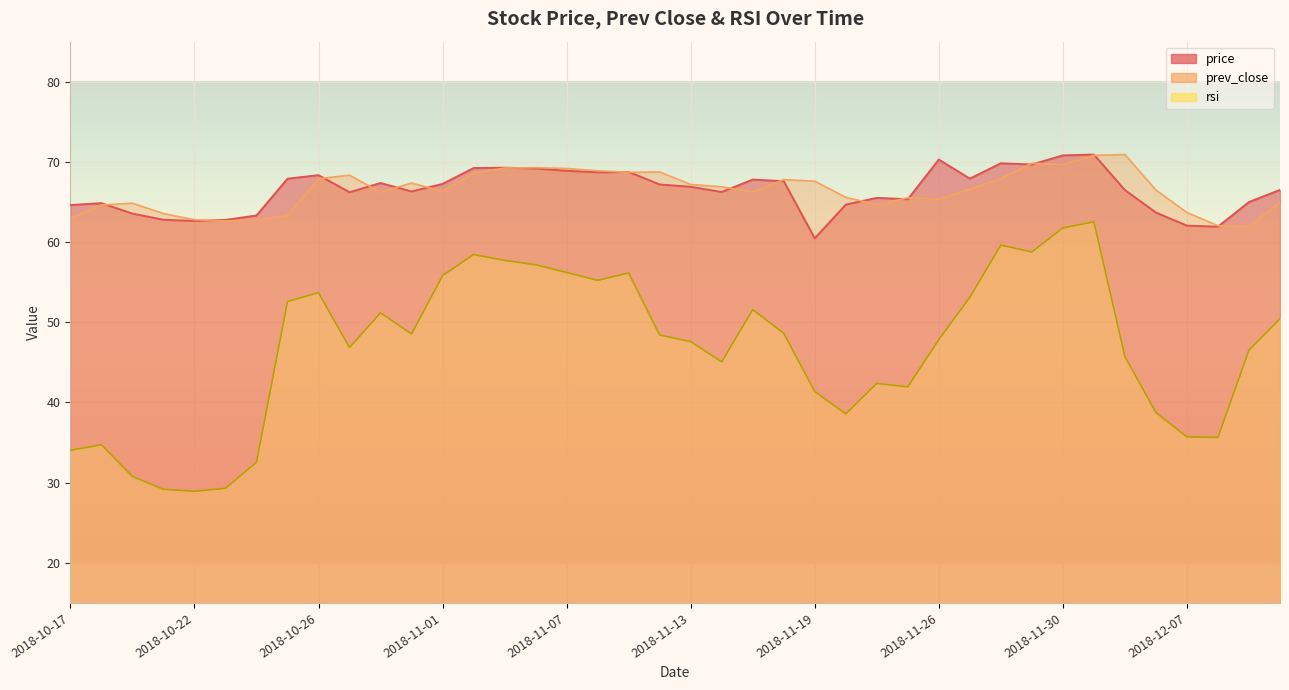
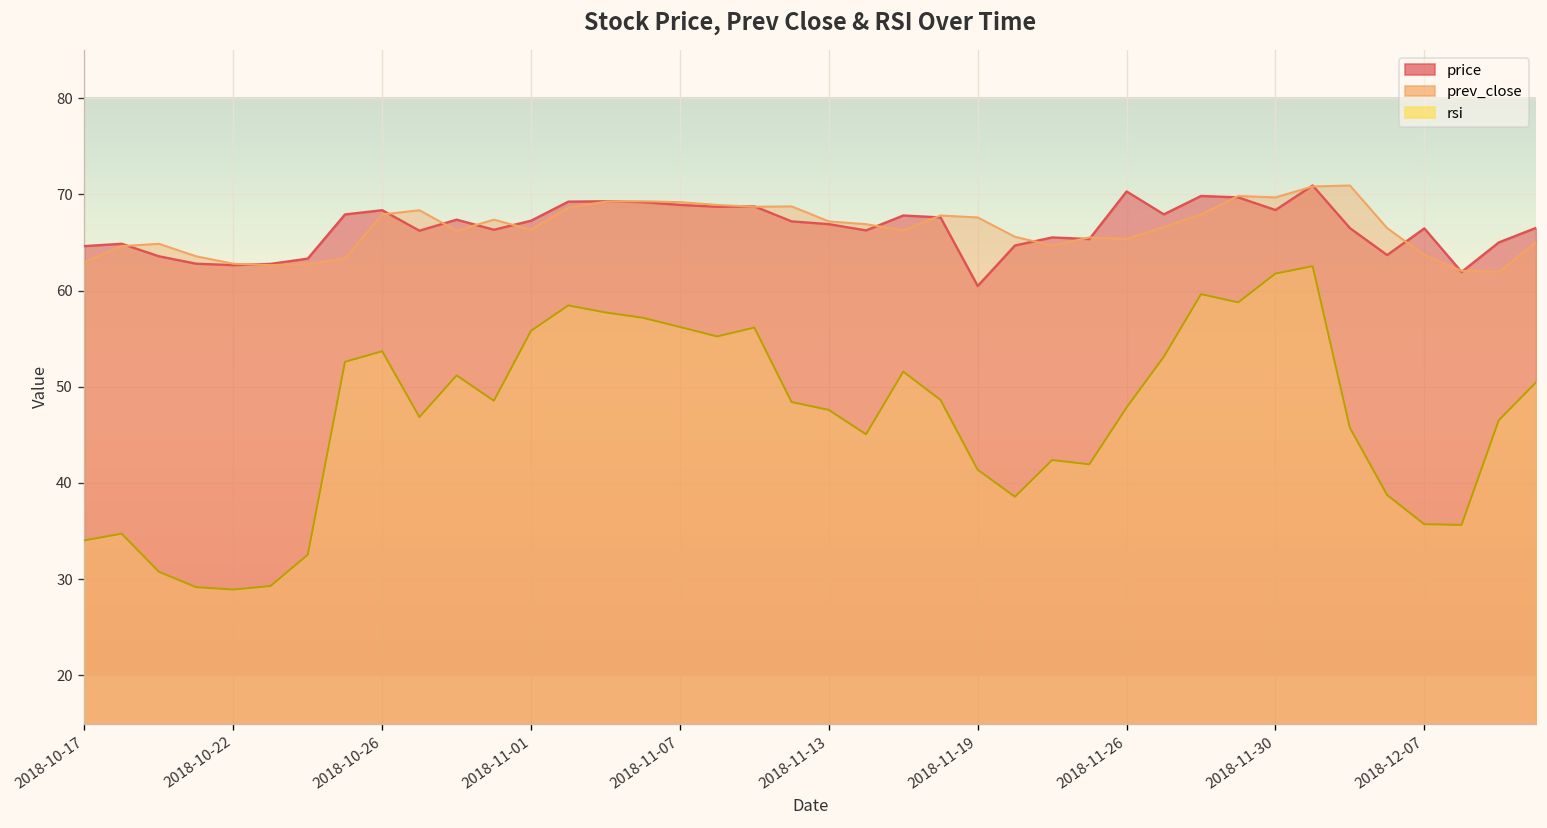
  {
    "price": {
      "2018-10-26": 68,
      "2018-11-01": 67,
      "2018-11-19": 60,
      "2018-11-26": 70,
-     "2018-11-30": 71,
-     "2018-12-07": 62
+     "2018-11-30": 68,
+     "2018-12-07": 66
    }
  }
